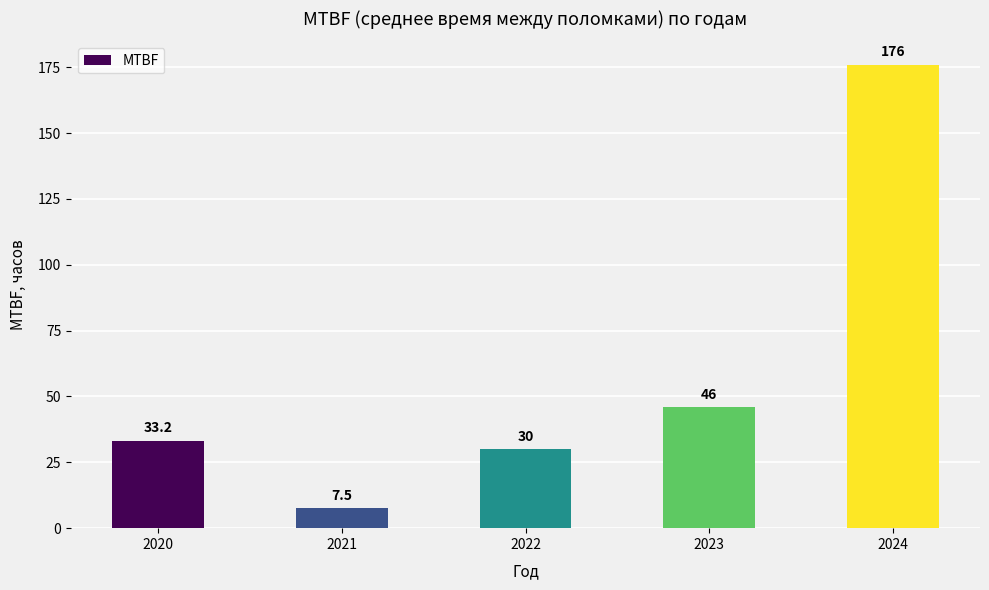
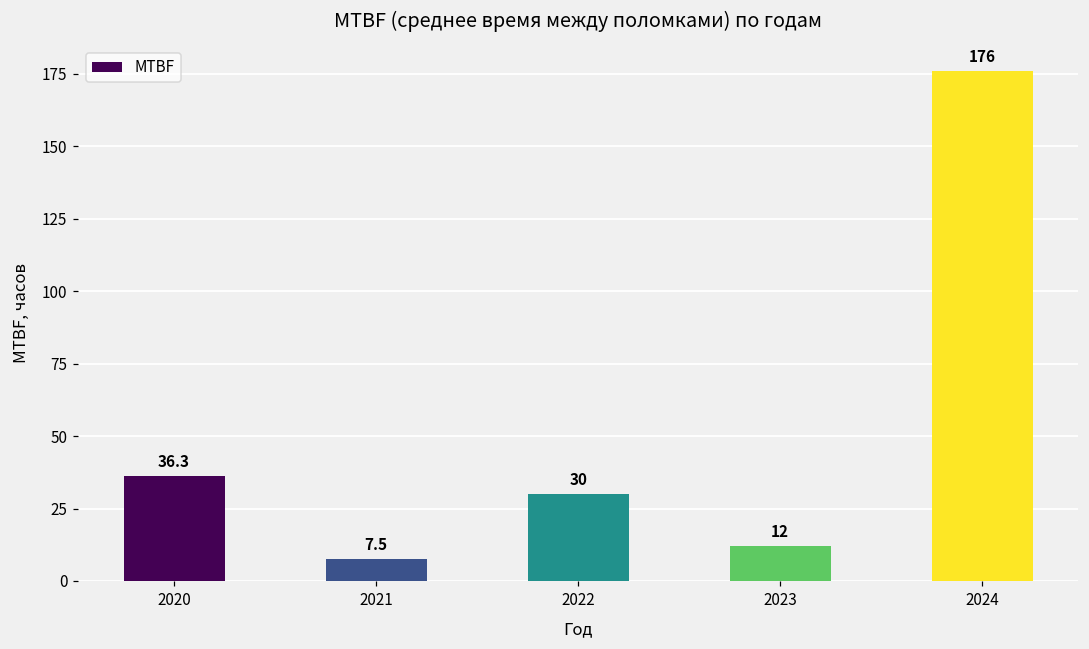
  {
-   "2020": 33.2,
+   "2020": 36.3,
    "2021": 7.5,
    "2022": 30,
-   "2023": 46,
+   "2023": 12,
    "2024": 176
  }
